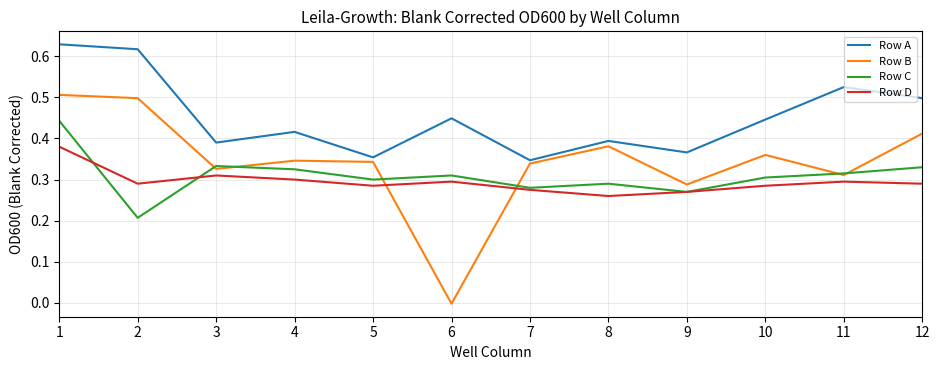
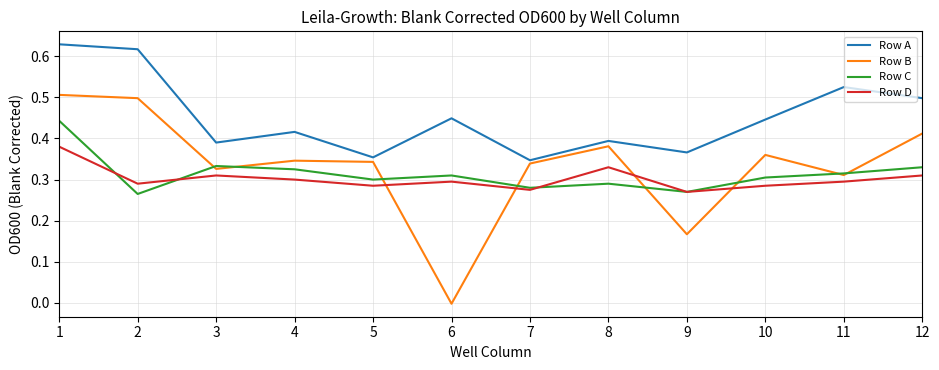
  {
    "Row A": {
      "1": 0.63,
      "2": 0.62,
      "3": 0.39,
      "4": 0.42,
      "5": 0.35,
      "6": 0.45,
      "7": 0.35,
      "8": 0.39,
      "9": 0.37,
      "10": 0.45,
      "12": 0.50
    },
    "Row B": {
      "1": 0.51,
      "2": 0.50,
      "3": 0.33,
      "4": 0.35,
      "5": 0.34,
      "6": 0.00,
      "7": 0.34,
      "8": 0.38,
-     "9": 0.29,
+     "9": 0.17,
      "10": 0.36,
      "12": 0.41
    },
    "Row C": {
      "1": 0.44,
-     "2": 0.21,
+     "2": 0.27,
      "3": 0.33,
      "4": 0.33,
      "5": 0.30,
      "6": 0.31,
      "8": 0.29,
      "10": 0.31,
      "12": 0.33
    },
    "Row D": {
      "1": 0.38,
      "2": 0.29,
      "3": 0.31,
      "4": 0.30,
      "5": 0.29,
      "6": 0.30,
-     "8": 0.26,
+     "8": 0.33,
      "10": 0.29,
      "11": 0.30,
-     "12": 0.29
+     "12": 0.31
    }
  }
